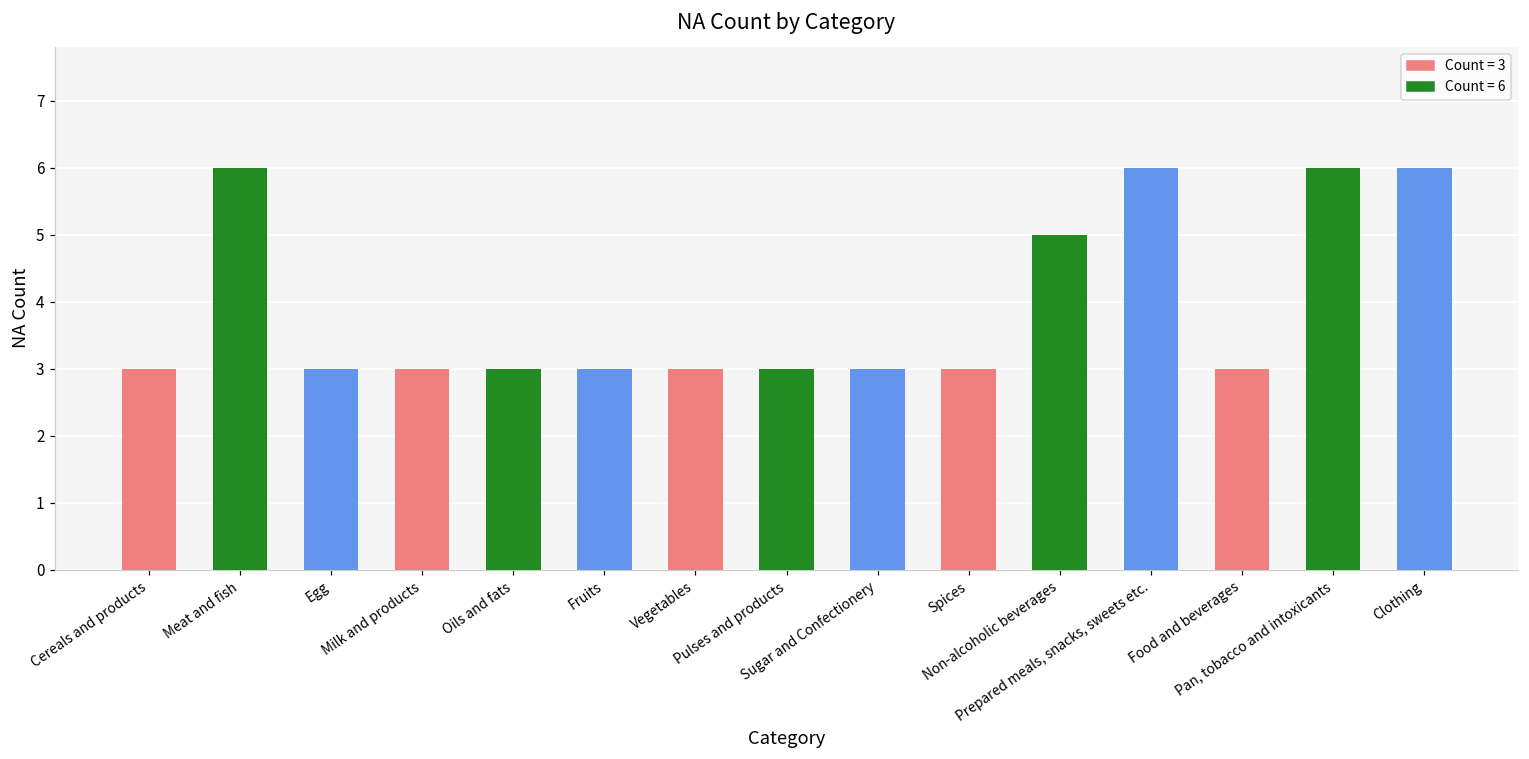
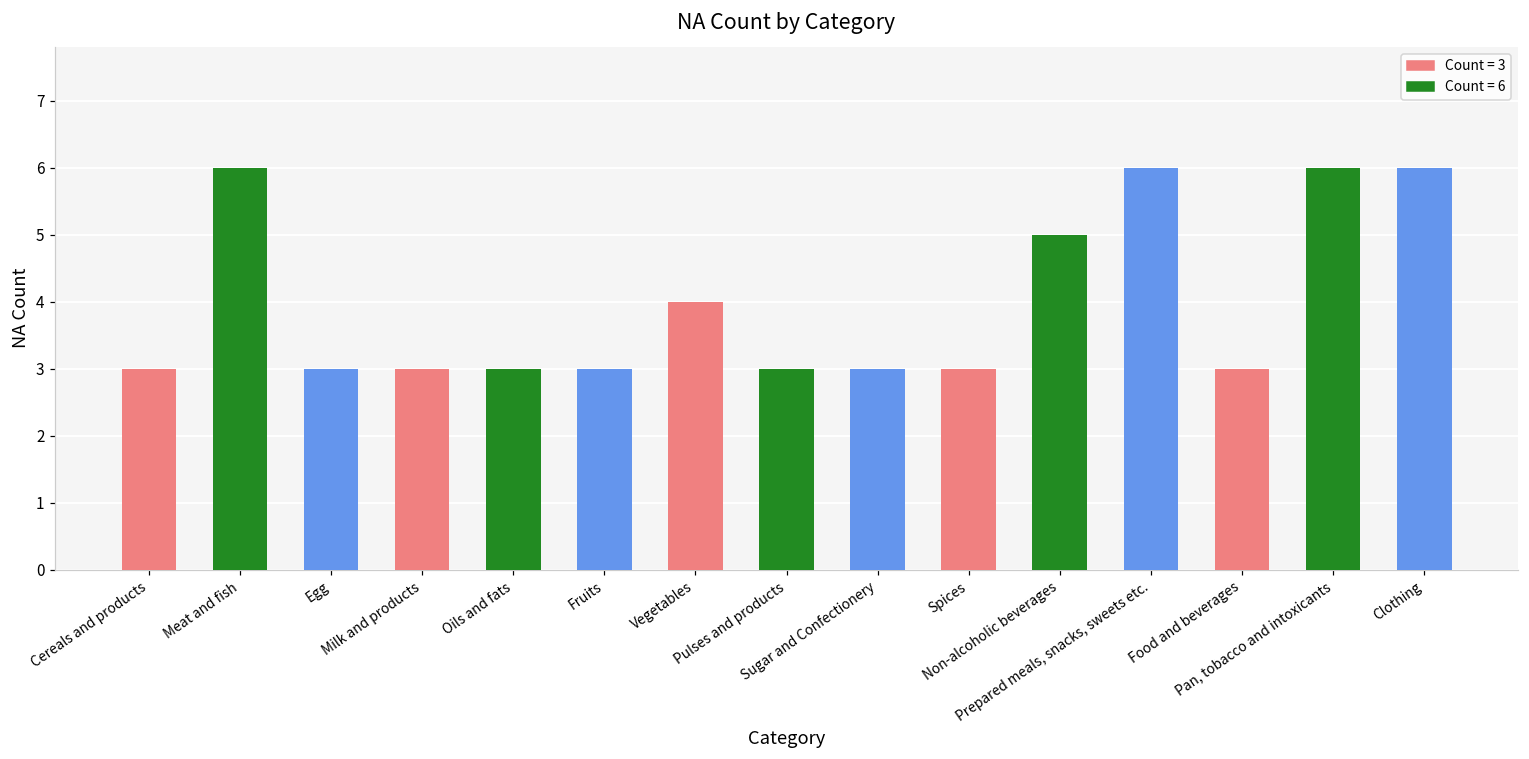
  {
    "Cereals and products": 3,
    "Meat and fish": 6,
    "Egg": 3,
    "Milk and products": 3,
    "Oils and fats": 3,
    "Fruits": 3,
-   "Vegetables": 3,
+   "Vegetables": 4,
    "Pulses and products": 3,
    "Sugar and Confectionery": 3,
    "Spices": 3,
    "Non-alcoholic beverages": 5,
    "Prepared meals, snacks, sweets etc.": 6,
    "Food and beverages": 3,
    "Pan, tobacco and intoxicants": 6,
    "Clothing": 6
  }
